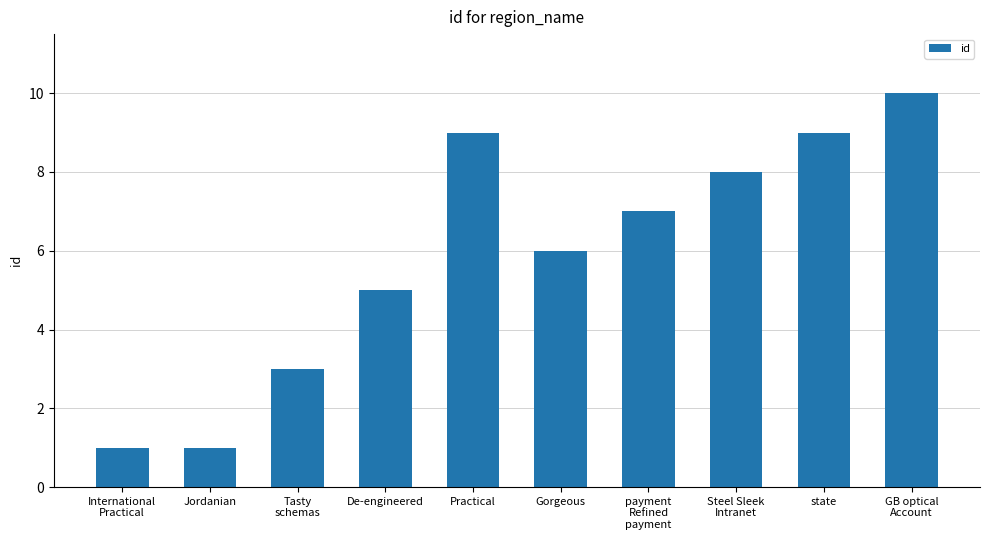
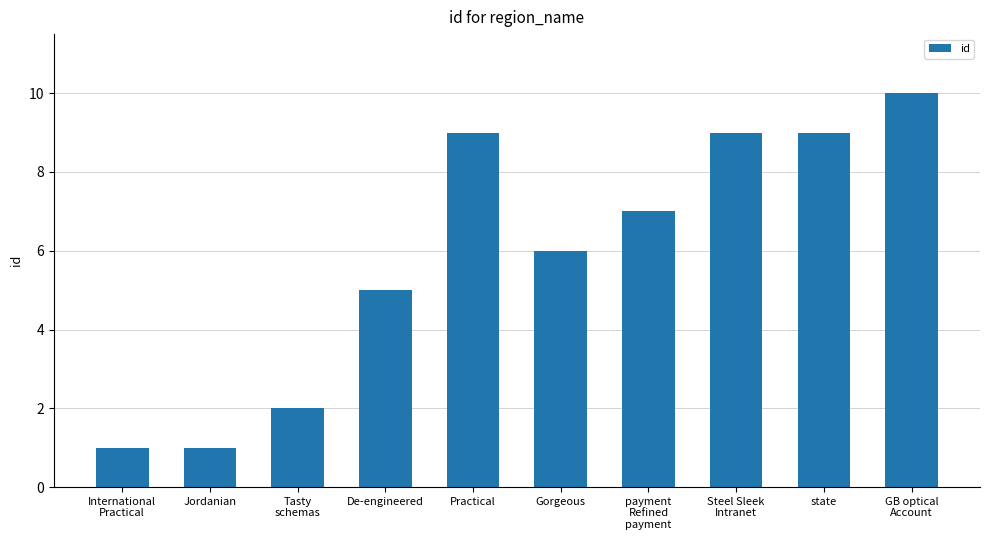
  {
    "International Practical": 1,
    "Jordanian": 1,
-   "Tasty schemas": 3,
+   "Tasty schemas": 2,
    "De-engineered": 5,
    "Practical": 9,
    "Gorgeous": 6,
    "payment Refined payment": 7,
-   "Steel Sleek Intranet": 8,
+   "Steel Sleek Intranet": 9,
    "state": 9,
    "GB optical Account": 10
  }
